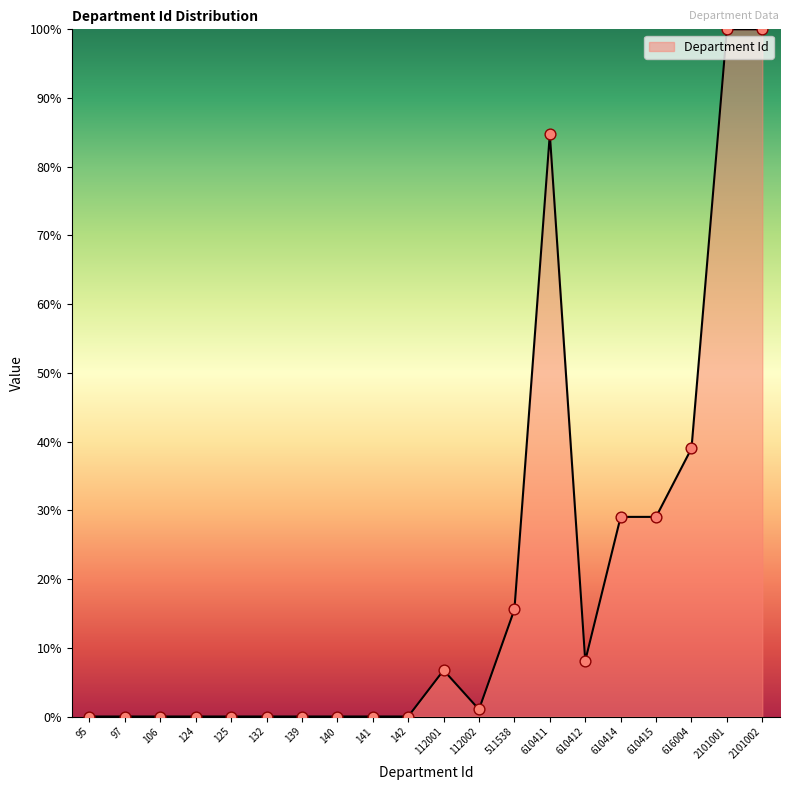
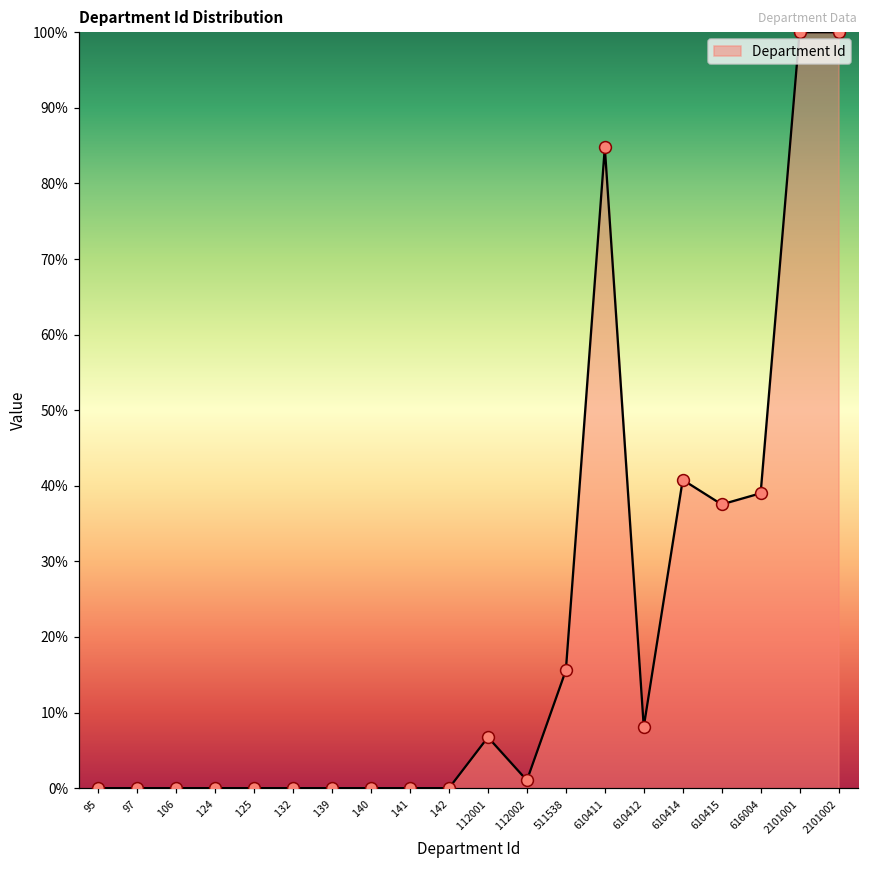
  {
    "95": "0%",
    "97": "0%",
    "106": "0%",
    "124": "0%",
    "125": "0%",
    "132": "0%",
    "139": "0%",
    "140": "0%",
    "141": "0%",
    "142": "0%",
    "112001": "7%",
    "112002": "1%",
    "511538": "16%",
    "610411": "85%",
    "610412": "8%",
-   "610414": "29%",
-   "610415": "29%",
+   "610414": "41%",
+   "610415": "38%",
    "616004": "39%",
    "2101001": "100%",
    "2101002": "100%"
  }
